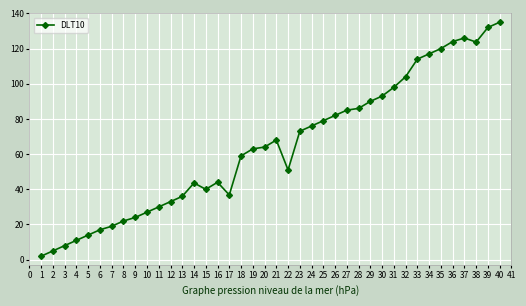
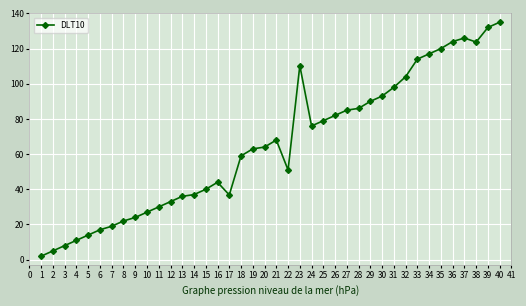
  {
    "1": 2,
    "2": 5,
    "3": 8,
    "4": 11,
    "5": 14,
    "6": 17,
    "7": 19,
    "8": 22,
    "9": 24,
    "10": 27,
    "11": 30,
    "12": 33,
    "13": 36,
-   "14": 44,
+   "14": 37,
    "15": 40,
    "16": 44,
    "17": 37,
    "18": 59,
    "19": 63,
    "20": 64,
    "21": 68,
    "22": 51,
-   "23": 73,
+   "23": 110,
    "24": 76,
    "25": 79,
    "26": 82,
    "27": 85,
    "28": 86,
    "29": 90,
    "30": 93,
    "31": 98,
    "32": 104,
    "33": 114,
    "34": 117,
    "35": 120,
    "36": 124,
    "37": 126,
    "38": 124,
    "39": 132,
    "40": 135
  }
